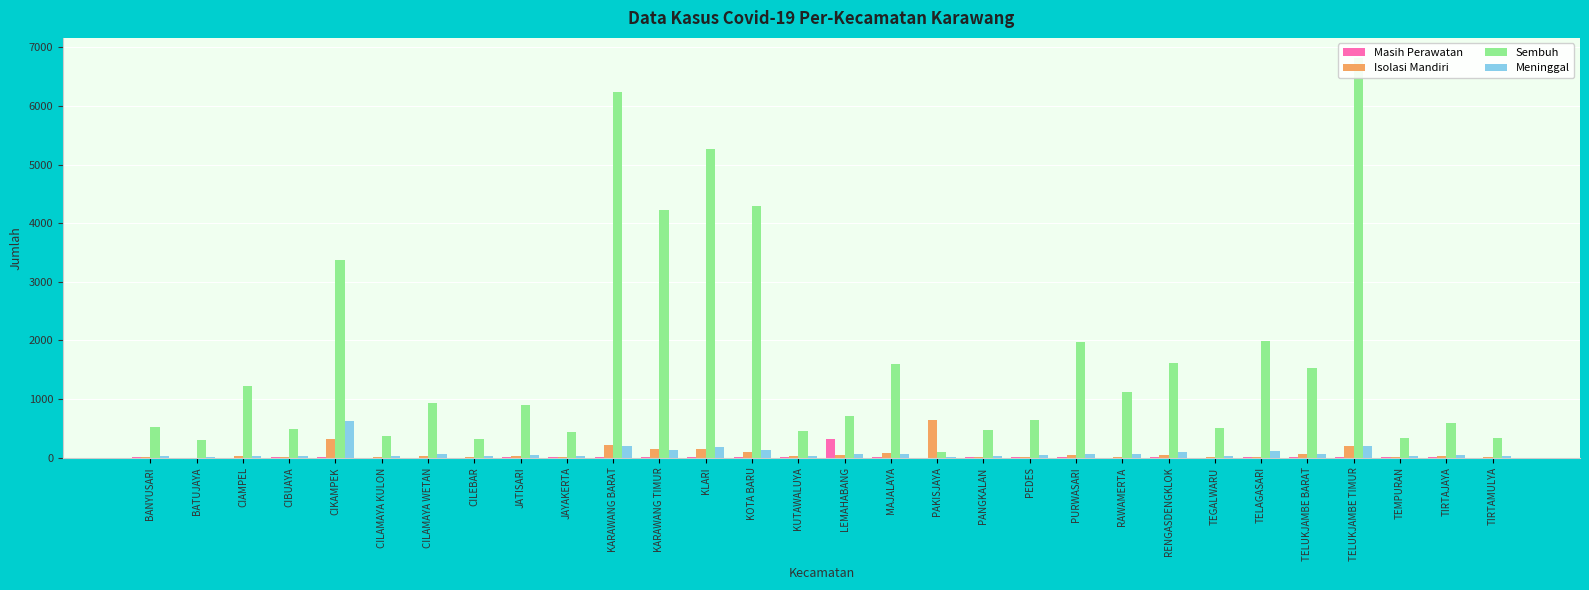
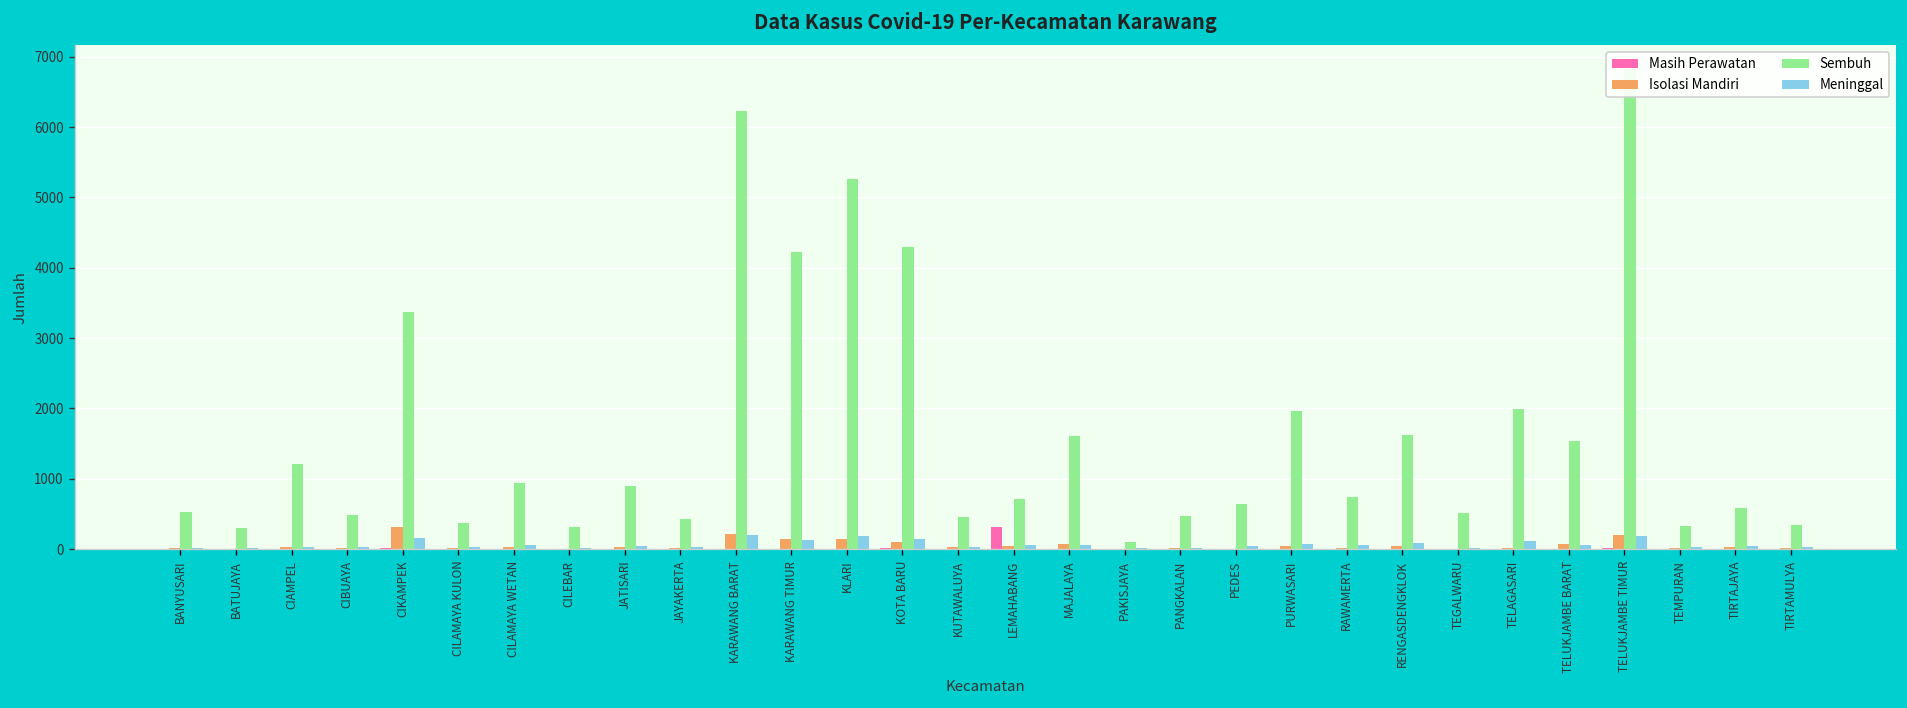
  {
    "Masih Perawatan": {
      "LEMAHABANG": 300,
      "PAKISJAYA": 0,
      "RAWAMERTA": 0
    },
    "Isolasi Mandiri": {
      "CIKAMPEK": 300,
      "KARAWANG BARAT": 200,
      "KARAWANG TIMUR": 100,
      "KLARI": 100,
      "KOTA BARU": 100,
      "LEMAHABANG": 0,
      "MAJALAYA": 100,
-     "PAKISJAYA": 600,
+     "PAKISJAYA": 0,
      "TELUKJAMBE BARAT": 100,
      "TELUKJAMBE TIMUR": 200
    },
    "Sembuh": {
      "BANYUSARI": 500,
      "BATUJAYA": 300,
      "CIAMPEL": 1200,
      "CIBUAYA": 500,
      "CIKAMPEK": 3400,
      "CILAMAYA KULON": 400,
      "CILAMAYA WETAN": 900,
      "CILEBAR": 300,
      "JATISARI": 900,
      "JAYAKERTA": 400,
      "KARAWANG BARAT": 6200,
      "KARAWANG TIMUR": 4200,
      "KLARI": 5300,
      "KOTA BARU": 4300,
      "KUTAWALUYA": 500,
      "LEMAHABANG": 700,
      "MAJALAYA": 1600,
      "PAKISJAYA": 100,
      "PANGKALAN": 500,
      "PEDES": 600,
      "PURWASARI": 2000,
-     "RAWAMERTA": 1100,
+     "RAWAMERTA": 700,
      "RENGASDENGKLOK": 1600,
      "TEGALWARU": 500,
      "TELAGASARI": 2000,
      "TELUKJAMBE BARAT": 1500,
      "TEMPURAN": 300,
      "TIRTAJAYA": 600,
      "TIRTAMULYA": 300
    },
    "Meninggal": {
-     "CIKAMPEK": 600,
+     "CIKAMPEK": 200,
      "CILAMAYA WETAN": 100,
      "JATISARI": 0,
      "KARAWANG BARAT": 200,
      "KARAWANG TIMUR": 100,
      "KLARI": 200,
      "KOTA BARU": 100,
      "LEMAHABANG": 100,
      "MAJALAYA": 100,
      "PEDES": 0,
      "PURWASARI": 100,
      "RAWAMERTA": 100,
      "RENGASDENGKLOK": 100,
      "TELAGASARI": 100,
      "TELUKJAMBE BARAT": 100,
      "TELUKJAMBE TIMUR": 200
    }
  }
